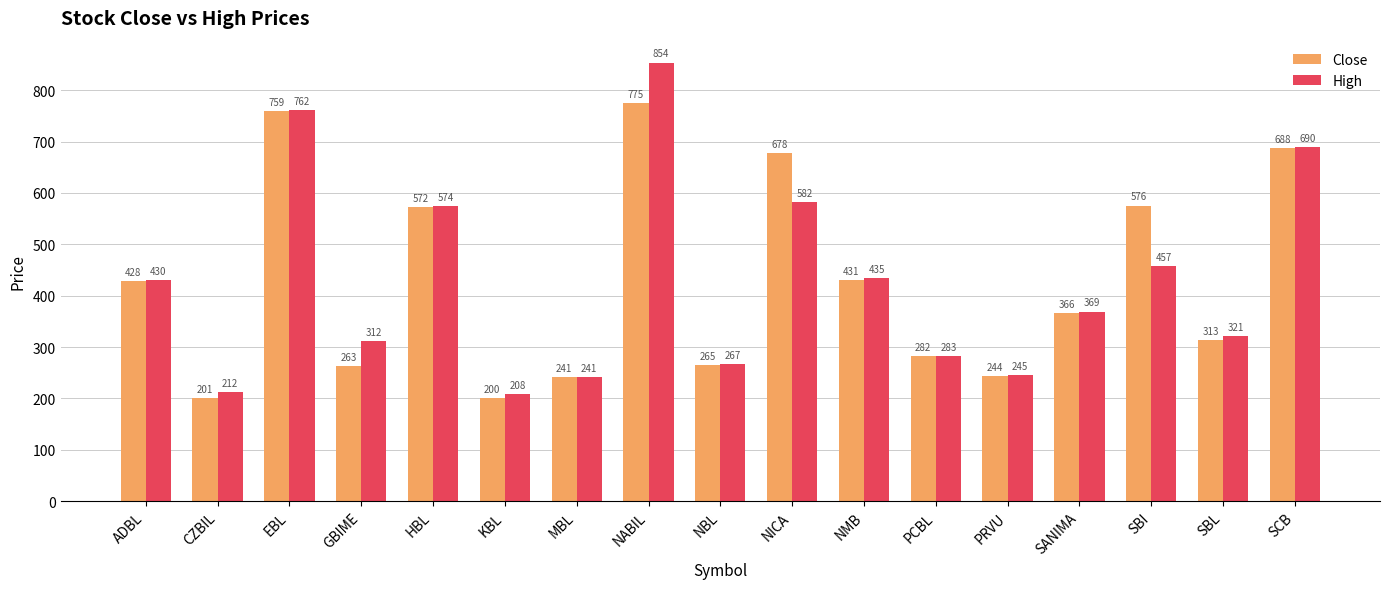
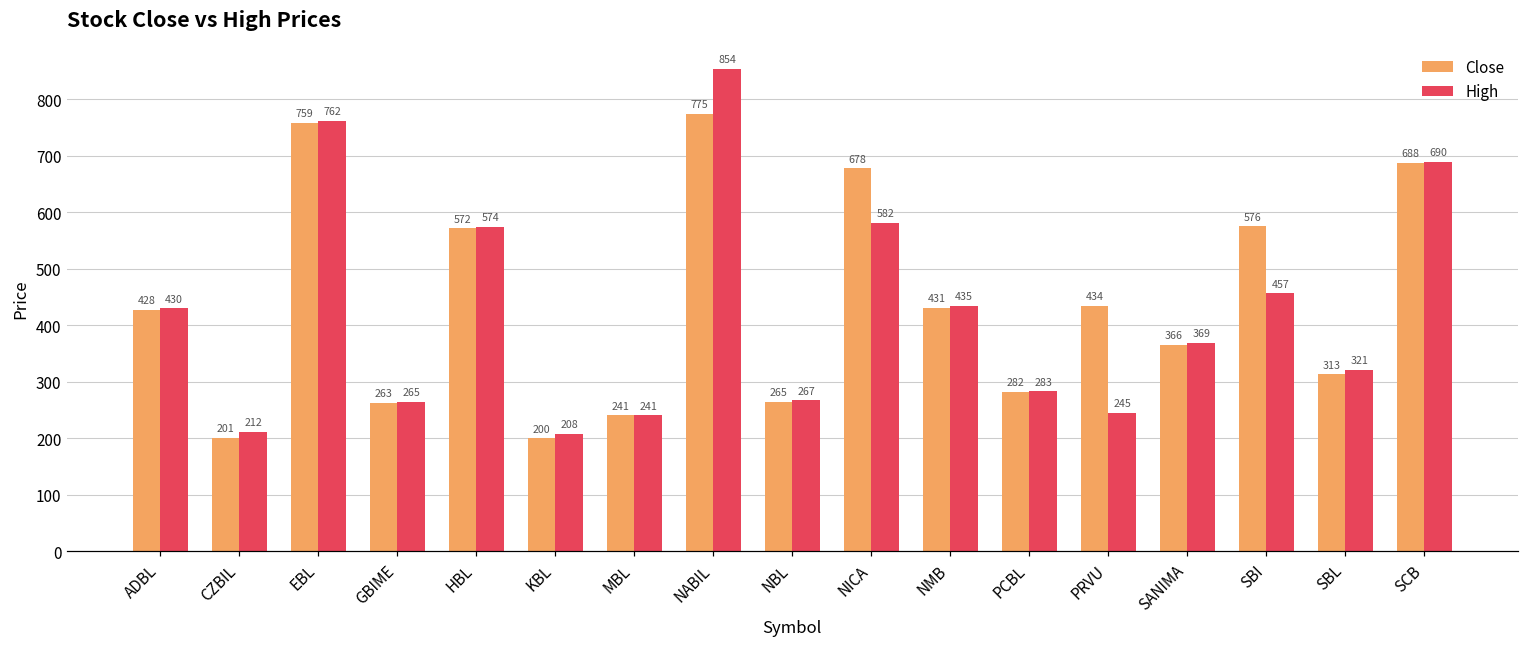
  {
    "Close": {
      "ADBL": 428,
      "CZBIL": 201,
      "EBL": 759,
      "GBIME": 263,
      "HBL": 572,
      "KBL": 200,
      "MBL": 241,
      "NABIL": 775,
      "NBL": 265,
      "NICA": 678,
      "NMB": 431,
      "PCBL": 282,
-     "PRVU": 244,
+     "PRVU": 434,
      "SANIMA": 366,
      "SBI": 576,
      "SBL": 313,
      "SCB": 688
    },
    "High": {
      "ADBL": 430,
      "CZBIL": 212,
      "EBL": 762,
-     "GBIME": 312,
+     "GBIME": 265,
      "HBL": 574,
      "KBL": 208,
      "MBL": 241,
      "NABIL": 854,
      "NBL": 267,
      "NICA": 582,
      "NMB": 435,
      "PCBL": 283,
      "PRVU": 245,
      "SANIMA": 369,
      "SBI": 457,
      "SBL": 321,
      "SCB": 690
    }
  }
